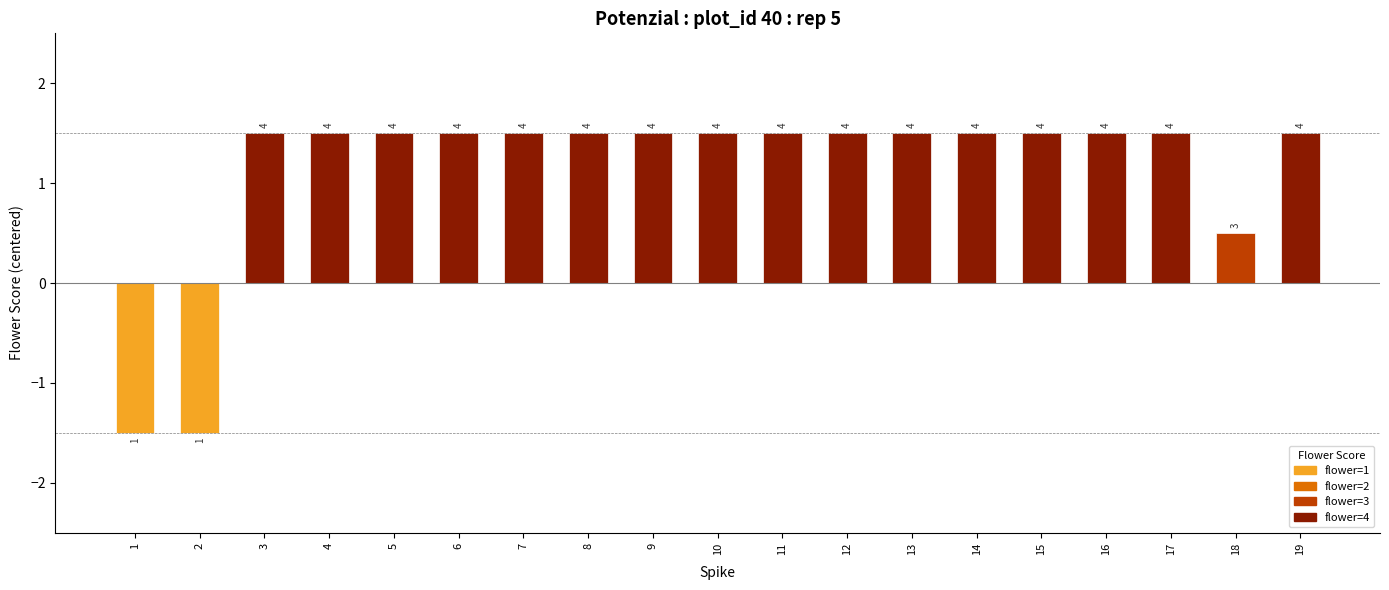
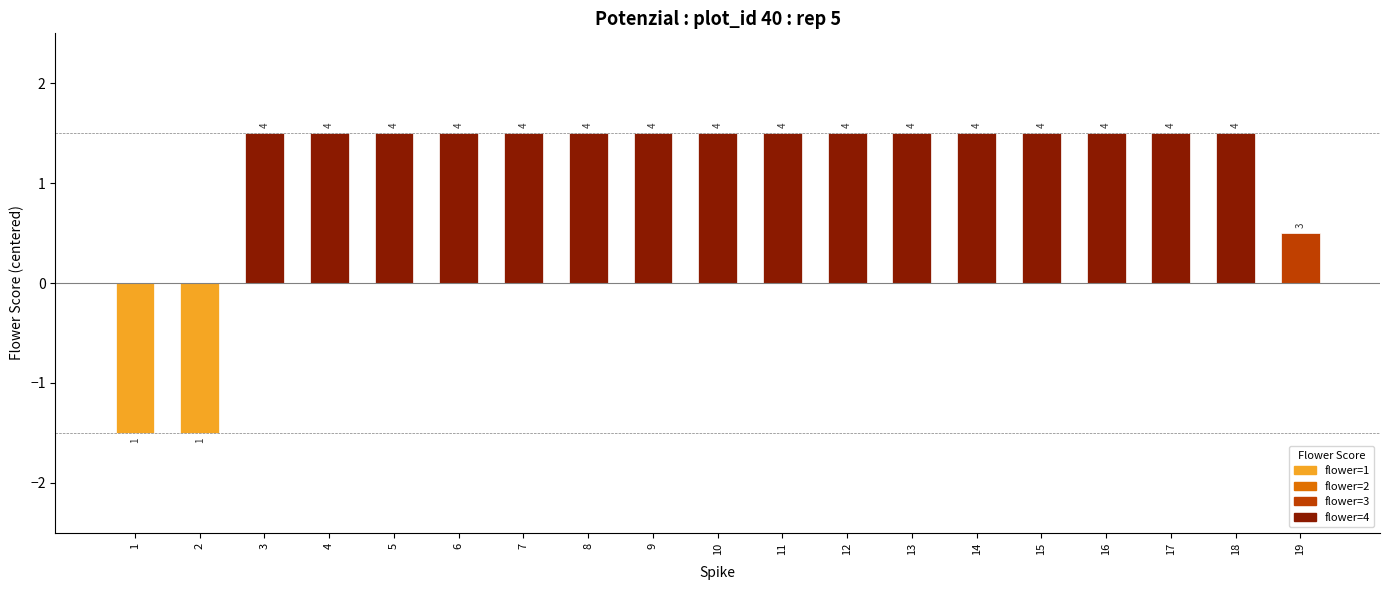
  {
-   "18": 3,
-   "19": 4
+   "18": 4,
+   "19": 3
  }
